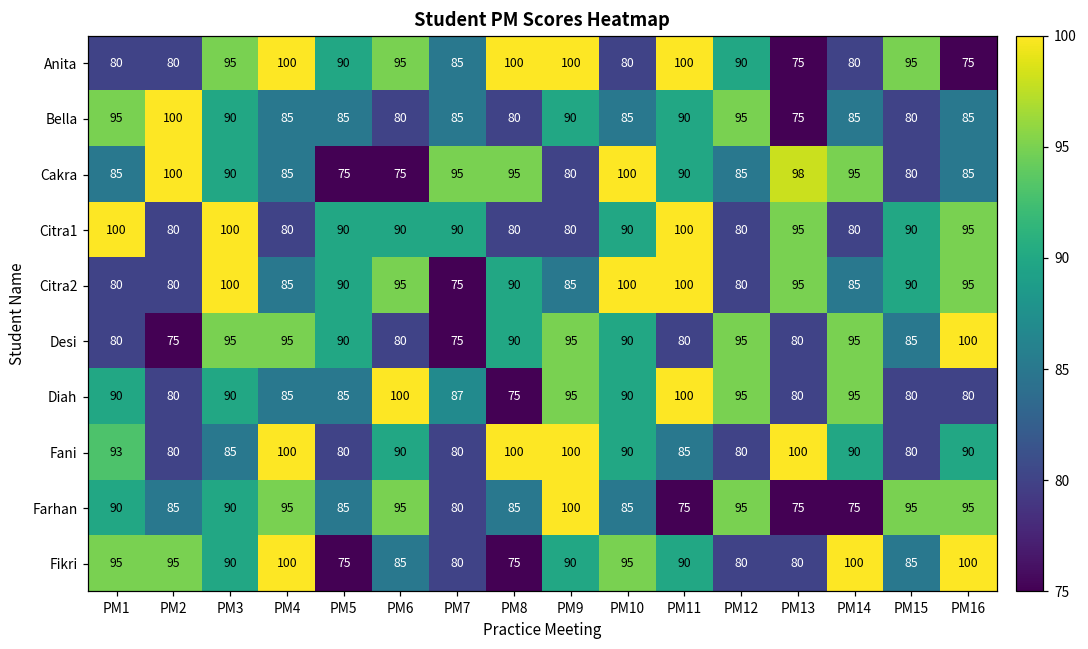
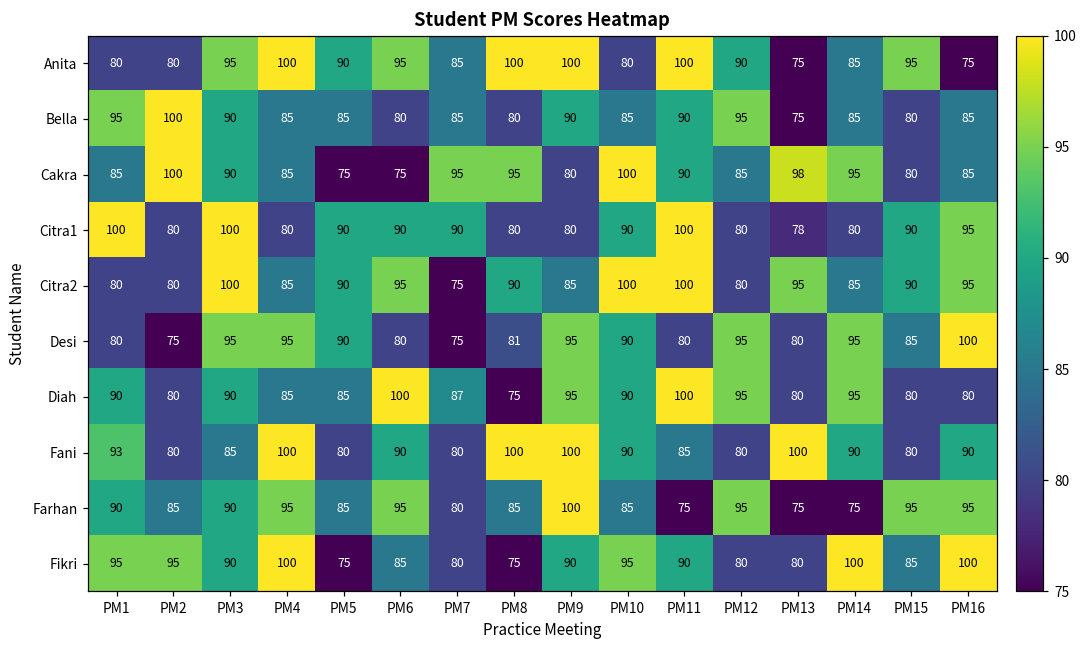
  {
    "Anita": {
      "PM1": 80,
      "PM2": 80,
      "PM3": 95,
      "PM4": 100,
      "PM5": 90,
      "PM6": 95,
      "PM7": 85,
      "PM8": 100,
      "PM9": 100,
      "PM10": 80,
      "PM11": 100,
      "PM12": 90,
      "PM13": 75,
-     "PM14": 80,
+     "PM14": 85,
      "PM15": 95,
      "PM16": 75
    },
    "Bella": {
      "PM1": 95,
      "PM2": 100,
      "PM3": 90,
      "PM4": 85,
      "PM5": 85,
      "PM6": 80,
      "PM7": 85,
      "PM8": 80,
      "PM9": 90,
      "PM10": 85,
      "PM11": 90,
      "PM12": 95,
      "PM13": 75,
      "PM14": 85,
      "PM15": 80,
      "PM16": 85
    },
    "Cakra": {
      "PM1": 85,
      "PM2": 100,
      "PM3": 90,
      "PM4": 85,
      "PM5": 75,
      "PM6": 75,
      "PM7": 95,
      "PM8": 95,
      "PM9": 80,
      "PM10": 100,
      "PM11": 90,
      "PM12": 85,
      "PM13": 98,
      "PM14": 95,
      "PM15": 80,
      "PM16": 85
    },
    "Citra1": {
      "PM1": 100,
      "PM2": 80,
      "PM3": 100,
      "PM4": 80,
      "PM5": 90,
      "PM6": 90,
      "PM7": 90,
      "PM8": 80,
      "PM9": 80,
      "PM10": 90,
      "PM11": 100,
      "PM12": 80,
-     "PM13": 95,
+     "PM13": 78,
      "PM14": 80,
      "PM15": 90,
      "PM16": 95
    },
    "Citra2": {
      "PM1": 80,
      "PM2": 80,
      "PM3": 100,
      "PM4": 85,
      "PM5": 90,
      "PM6": 95,
      "PM7": 75,
      "PM8": 90,
      "PM9": 85,
      "PM10": 100,
      "PM11": 100,
      "PM12": 80,
      "PM13": 95,
      "PM14": 85,
      "PM15": 90,
      "PM16": 95
    },
    "Desi": {
      "PM1": 80,
      "PM2": 75,
      "PM3": 95,
      "PM4": 95,
      "PM5": 90,
      "PM6": 80,
      "PM7": 75,
-     "PM8": 90,
+     "PM8": 81,
      "PM9": 95,
      "PM10": 90,
      "PM11": 80,
      "PM12": 95,
      "PM13": 80,
      "PM14": 95,
      "PM15": 85,
      "PM16": 100
    },
    "Diah": {
      "PM1": 90,
      "PM2": 80,
      "PM3": 90,
      "PM4": 85,
      "PM5": 85,
      "PM6": 100,
      "PM7": 87,
      "PM8": 75,
      "PM9": 95,
      "PM10": 90,
      "PM11": 100,
      "PM12": 95,
      "PM13": 80,
      "PM14": 95,
      "PM15": 80,
      "PM16": 80
    },
    "Fani": {
      "PM1": 93,
      "PM2": 80,
      "PM3": 85,
      "PM4": 100,
      "PM5": 80,
      "PM6": 90,
      "PM7": 80,
      "PM8": 100,
      "PM9": 100,
      "PM10": 90,
      "PM11": 85,
      "PM12": 80,
      "PM13": 100,
      "PM14": 90,
      "PM15": 80,
      "PM16": 90
    },
    "Farhan": {
      "PM1": 90,
      "PM2": 85,
      "PM3": 90,
      "PM4": 95,
      "PM5": 85,
      "PM6": 95,
      "PM7": 80,
      "PM8": 85,
      "PM9": 100,
      "PM10": 85,
      "PM11": 75,
      "PM12": 95,
      "PM13": 75,
      "PM14": 75,
      "PM15": 95,
      "PM16": 95
    },
    "Fikri": {
      "PM1": 95,
      "PM2": 95,
      "PM3": 90,
      "PM4": 100,
      "PM5": 75,
      "PM6": 85,
      "PM7": 80,
      "PM8": 75,
      "PM9": 90,
      "PM10": 95,
      "PM11": 90,
      "PM12": 80,
      "PM13": 80,
      "PM14": 100,
      "PM15": 85,
      "PM16": 100
    }
  }
